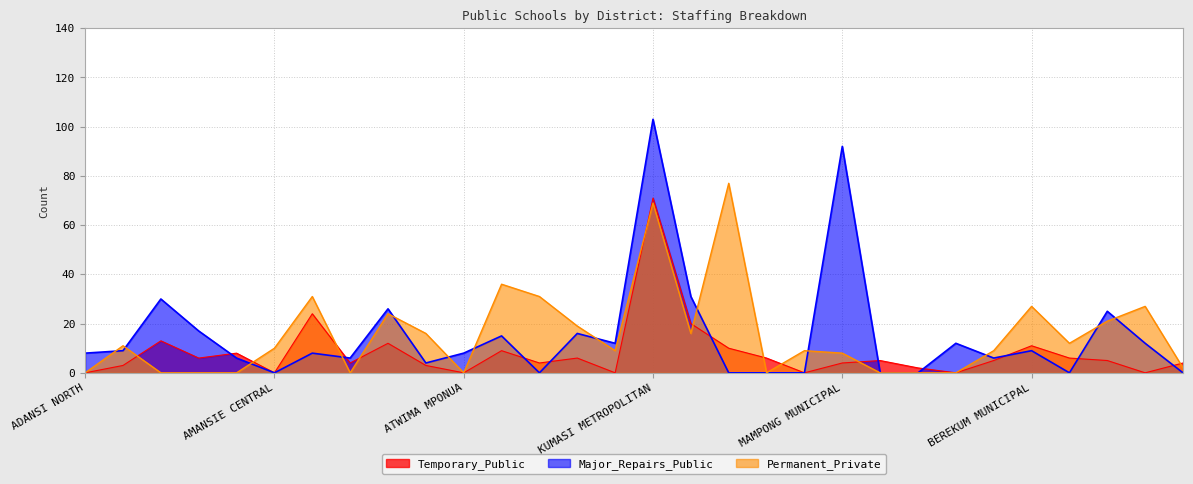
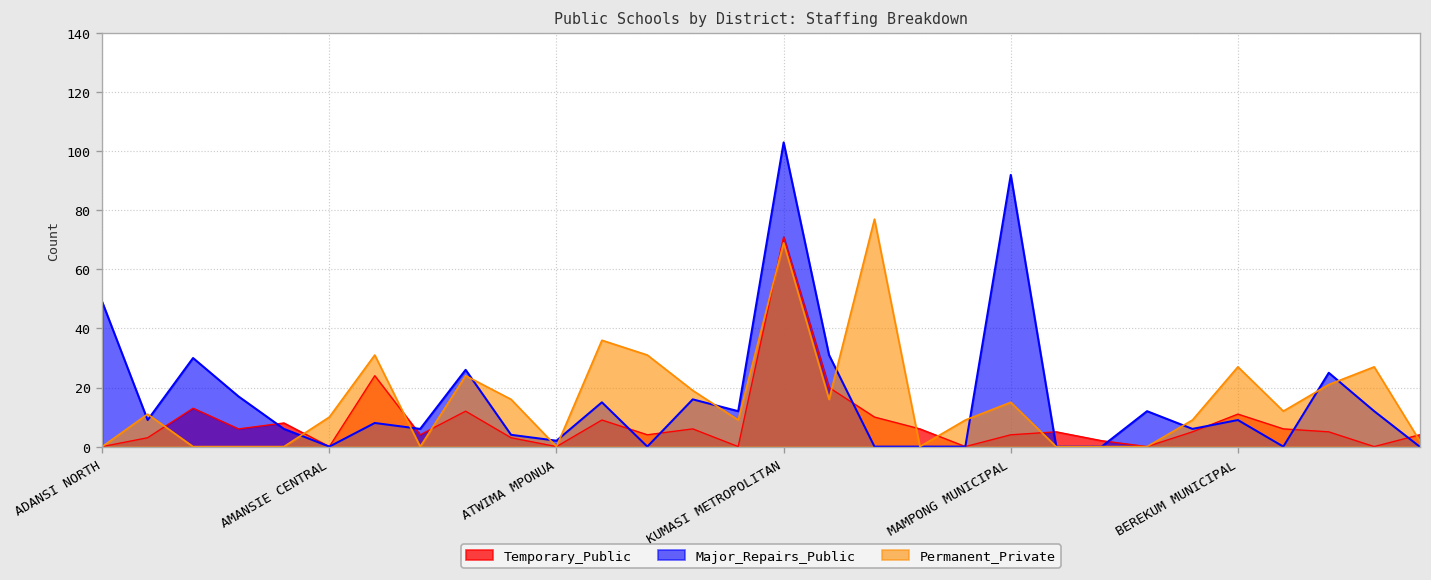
  {
    "Temporary_Public": {
      "KUMASI METROPOLITAN": 71,
      "MAMPONG MUNICIPAL": 4,
      "BEREKUM MUNICIPAL": 11
    },
    "Major_Repairs_Public": {
-     "ADANSI NORTH": 8,
-     "ATWIMA MPONUA": 8,
+     "ADANSI NORTH": 49,
+     "ATWIMA MPONUA": 2,
      "KUMASI METROPOLITAN": 103,
      "MAMPONG MUNICIPAL": 92,
      "BEREKUM MUNICIPAL": 9
    },
    "Permanent_Private": {
      "AMANSIE CENTRAL": 10,
      "KUMASI METROPOLITAN": 69,
-     "MAMPONG MUNICIPAL": 8,
+     "MAMPONG MUNICIPAL": 15,
      "BEREKUM MUNICIPAL": 27
    }
  }
